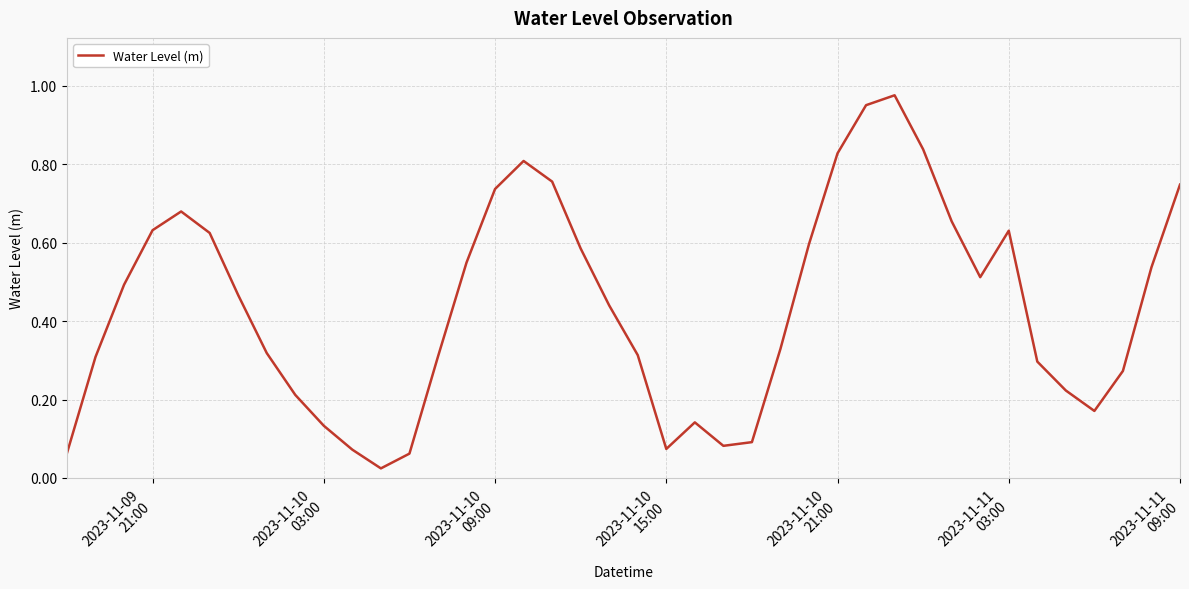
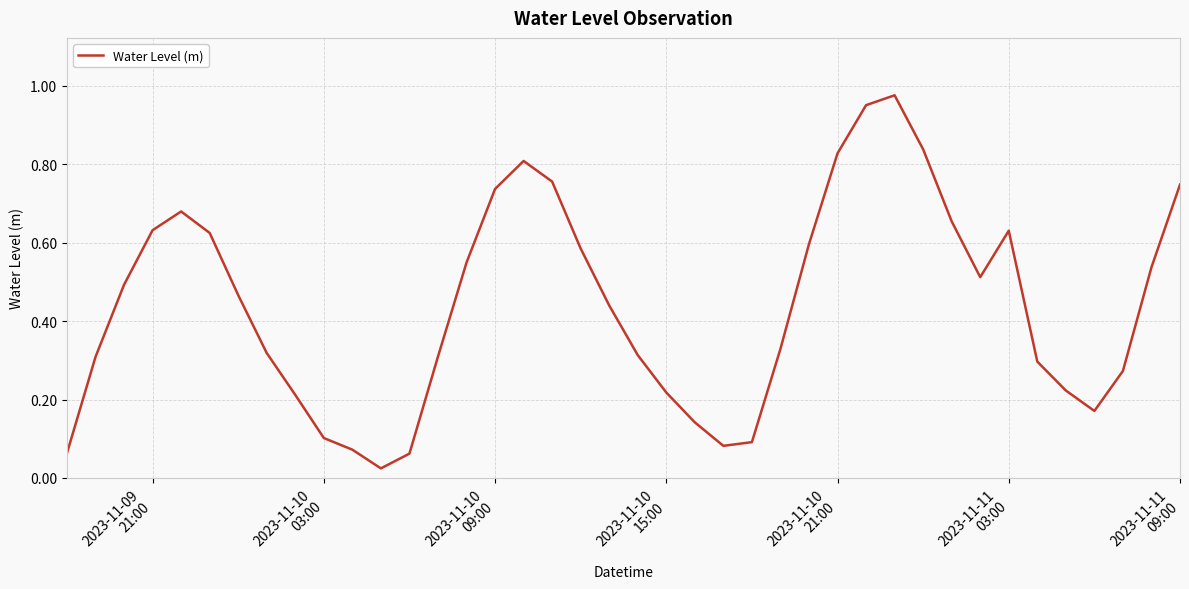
  {
    "2023-11-09 21:00": 0.63,
-   "2023-11-10 03:00": 0.13,
+   "2023-11-10 03:00": 0.10,
    "2023-11-10 09:00": 0.74,
-   "2023-11-10 15:00": 0.07,
+   "2023-11-10 15:00": 0.22,
    "2023-11-10 21:00": 0.83,
    "2023-11-11 03:00": 0.63,
    "2023-11-11 09:00": 0.75
  }
